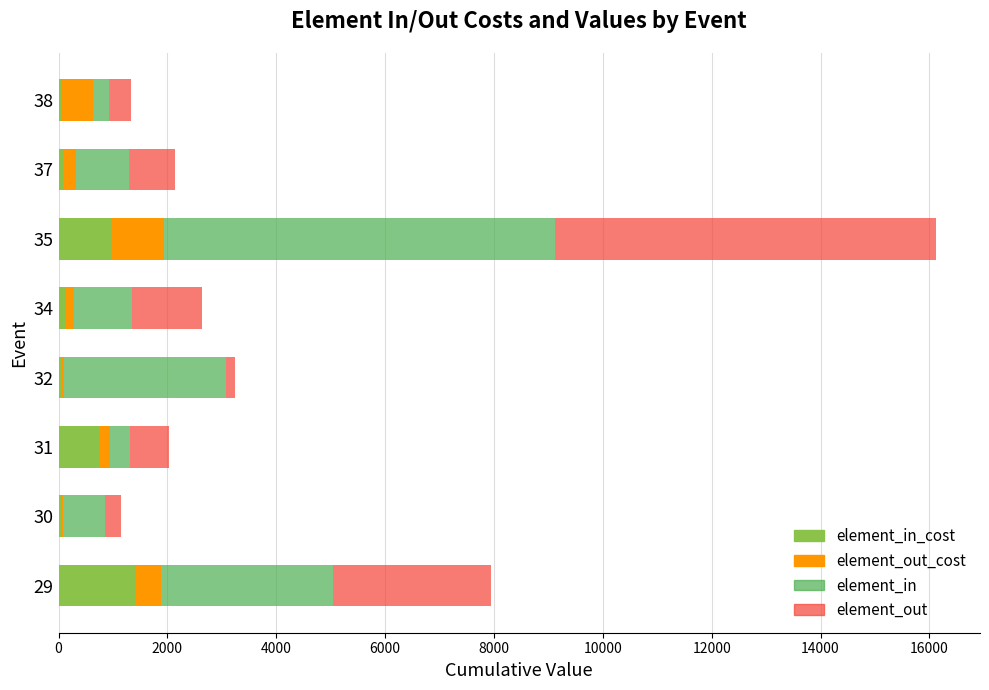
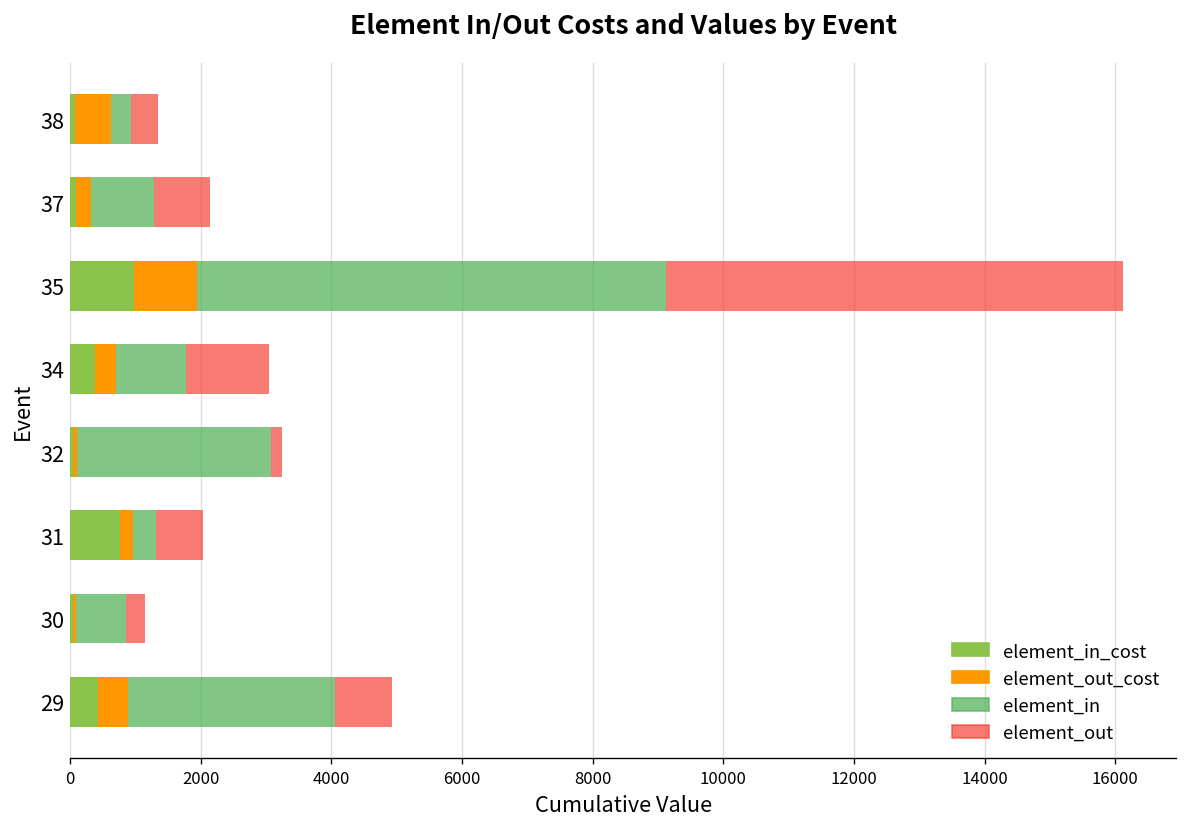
  {
    "element_in_cost": {
      "38": 100,
      "37": 100,
      "35": 1000,
-     "34": 100,
+     "34": 400,
      "32": 0,
      "31": 800,
-     "29": 1400
+     "29": 400
    },
    "element_out_cost": {
      "38": 600,
      "37": 200,
      "35": 1000,
-     "34": 100,
+     "34": 300,
      "32": 100,
      "31": 200,
      "30": 0,
      "29": 500
    },
    "element_in": {
      "38": 300,
      "37": 1000,
      "35": 7200,
      "34": 1100,
      "32": 3000,
      "31": 400,
      "30": 800,
      "29": 3200
    },
    "element_out": {
      "38": 400,
      "37": 900,
      "35": 7000,
      "34": 1300,
      "32": 200,
      "31": 700,
      "30": 300,
-     "29": 2900
+     "29": 900
    }
  }
